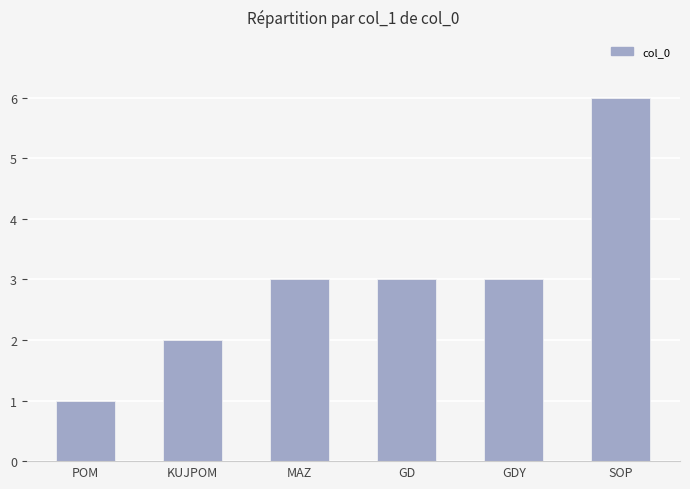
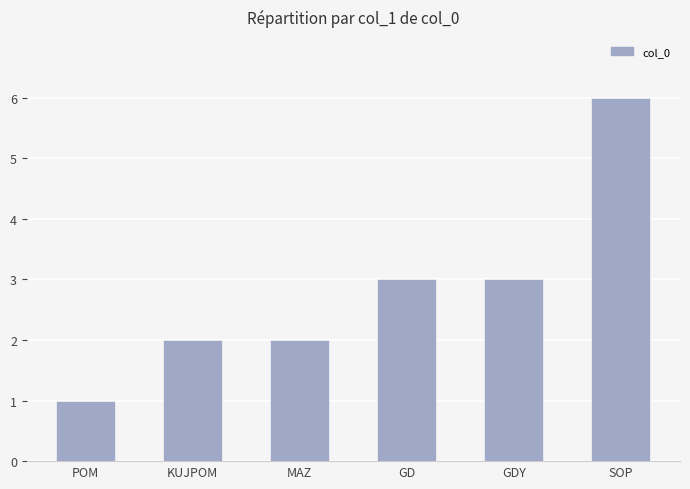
  {
    "POM": 1,
    "KUJPOM": 2,
-   "MAZ": 3,
+   "MAZ": 2,
    "GD": 3,
    "GDY": 3,
    "SOP": 6
  }
